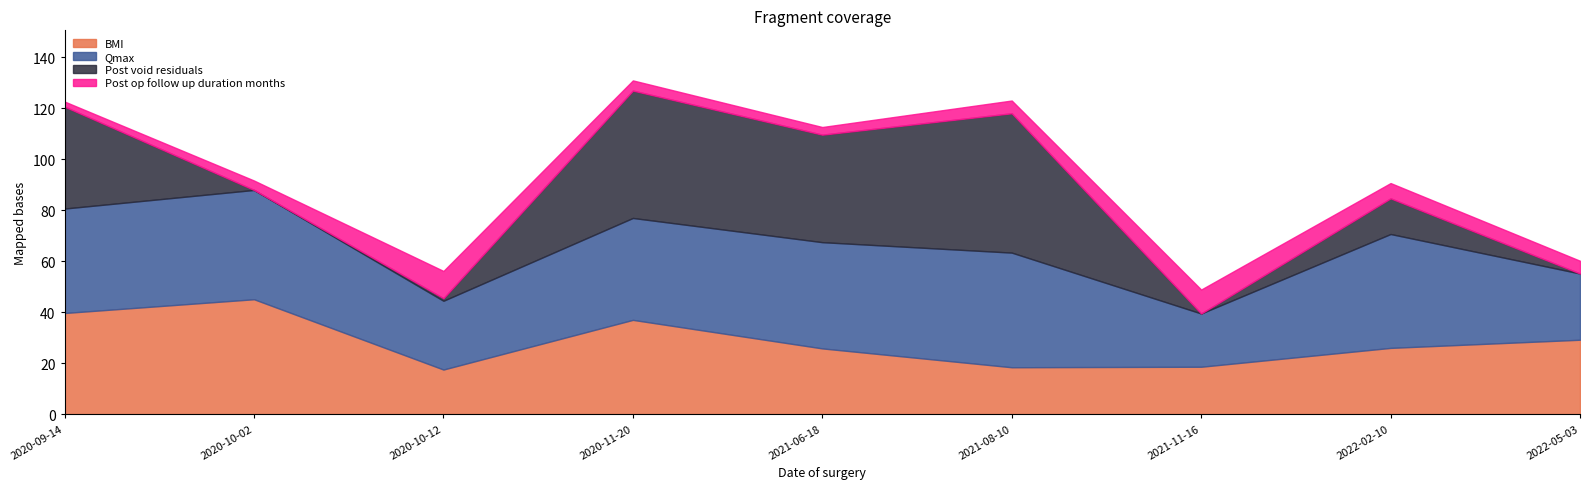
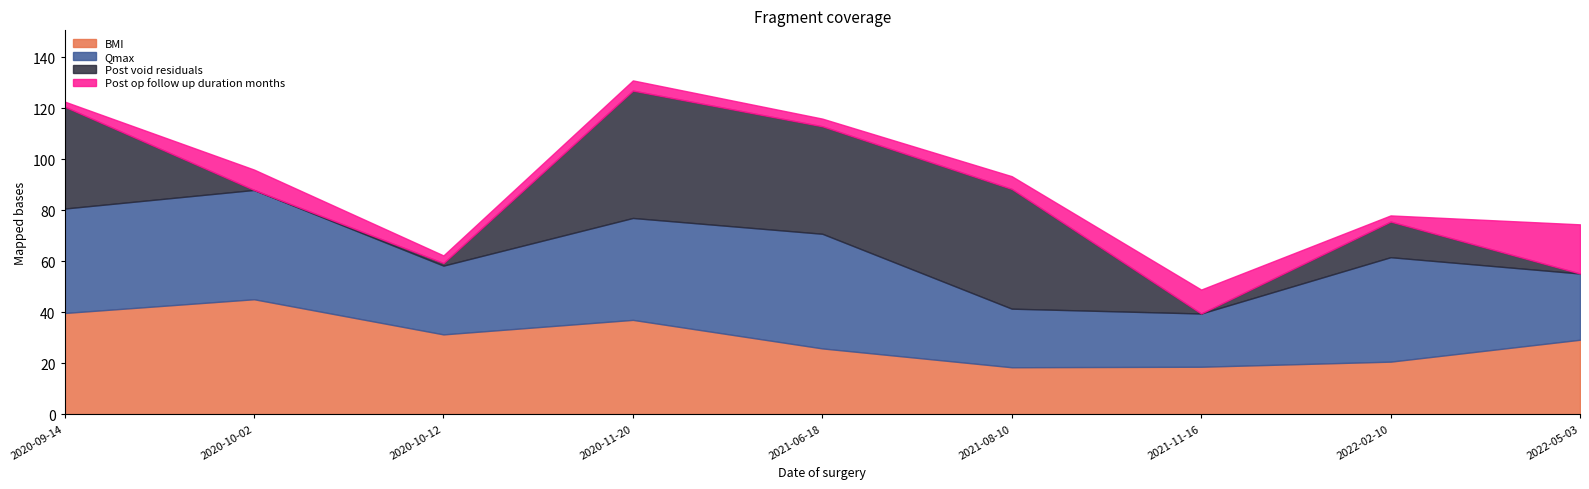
  {
    "BMI": {
      "2020-09-14": 40,
      "2020-10-02": 45,
-     "2020-10-12": 18,
+     "2020-10-12": 31,
      "2020-11-20": 37,
      "2021-06-18": 26,
      "2021-08-10": 18,
      "2021-11-16": 19,
-     "2022-02-10": 26,
+     "2022-02-10": 21,
      "2022-05-03": 29
    },
    "Qmax": {
      "2020-09-14": 41,
      "2020-11-20": 40,
-     "2021-06-18": 42,
-     "2021-08-10": 45,
-     "2022-02-10": 45
+     "2021-06-18": 45,
+     "2021-08-10": 23,
+     "2022-02-10": 41
    },
    "Post void residuals": {
      "2020-09-14": 40,
      "2020-11-20": 50,
      "2021-06-18": 42,
-     "2021-08-10": 55,
+     "2021-08-10": 47,
      "2022-02-10": 14
    },
    "Post op follow up duration months": {
      "2020-09-14": 2,
-     "2020-10-02": 4,
-     "2020-10-12": 11,
+     "2020-10-02": 8,
+     "2020-10-12": 3,
      "2020-11-20": 4,
      "2021-06-18": 3,
      "2021-08-10": 5,
      "2021-11-16": 9,
-     "2022-02-10": 6,
-     "2022-05-03": 5
+     "2022-02-10": 2,
+     "2022-05-03": 19
    }
  }
